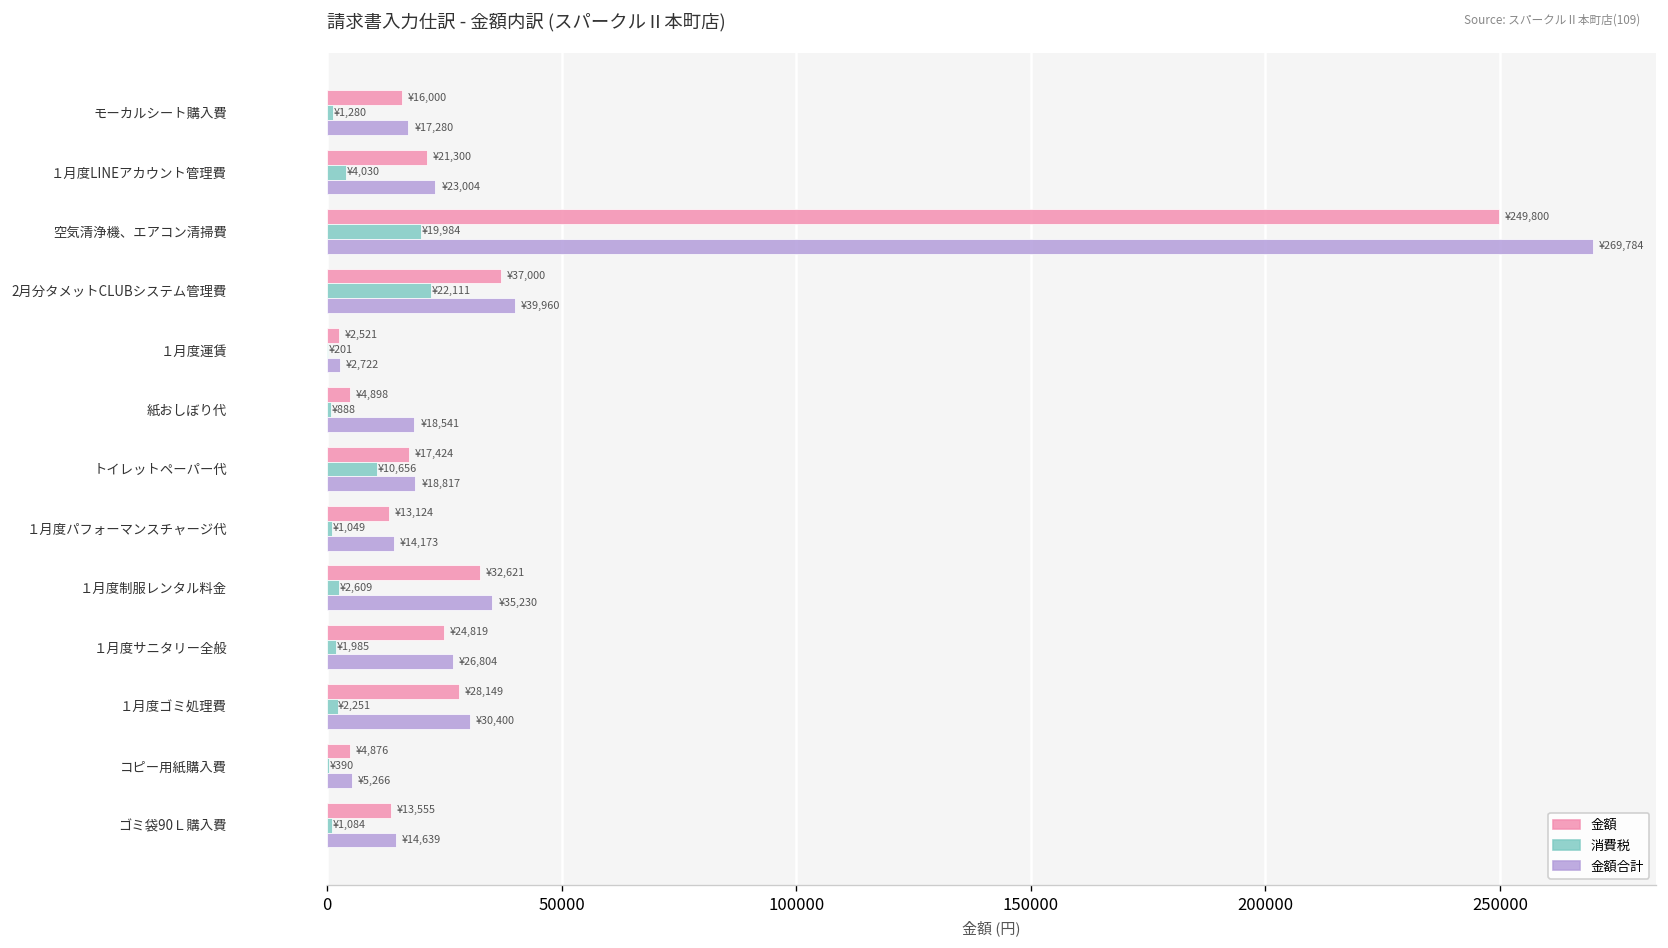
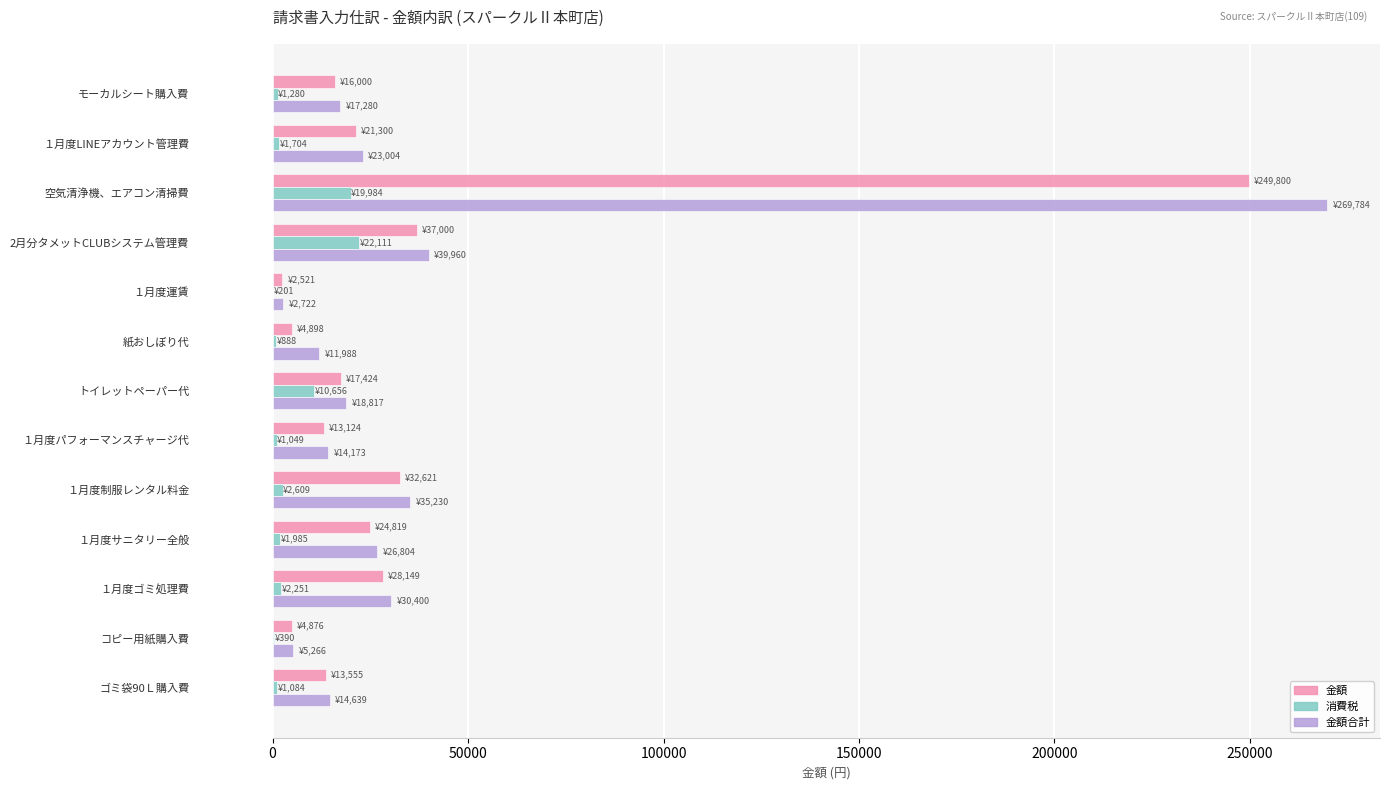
  {
    "金額": {
      "モーカルシート購入費": "¥16,000",
      "１月度LINEアカウント管理費": "¥21,300",
      "空気清浄機、エアコン清掃費": "¥249,800",
      "2月分タメットCLUBシステム管理費": "¥37,000",
      "１月度運賃": "¥2,521",
      "紙おしぼり代": "¥4,898",
      "トイレットペーパー代": "¥17,424",
      "１月度パフォーマンスチャージ代": "¥13,124",
      "１月度制服レンタル料金": "¥32,621",
      "１月度サニタリー全般": "¥24,819",
      "１月度ゴミ処理費": "¥28,149",
      "コピー用紙購入費": "¥4,876",
      "ゴミ袋90Ｌ購入費": "¥13,555"
    },
    "消費税": {
      "モーカルシート購入費": "¥1,280",
-     "１月度LINEアカウント管理費": "¥4,030",
+     "１月度LINEアカウント管理費": "¥1,704",
      "空気清浄機、エアコン清掃費": "¥19,984",
      "2月分タメットCLUBシステム管理費": "¥22,111",
      "１月度運賃": "¥201",
      "紙おしぼり代": "¥888",
      "トイレットペーパー代": "¥10,656",
      "１月度パフォーマンスチャージ代": "¥1,049",
      "１月度制服レンタル料金": "¥2,609",
      "１月度サニタリー全般": "¥1,985",
      "１月度ゴミ処理費": "¥2,251",
      "コピー用紙購入費": "¥390",
      "ゴミ袋90Ｌ購入費": "¥1,084"
    },
    "金額合計": {
      "モーカルシート購入費": "¥17,280",
      "１月度LINEアカウント管理費": "¥23,004",
      "空気清浄機、エアコン清掃費": "¥269,784",
      "2月分タメットCLUBシステム管理費": "¥39,960",
      "１月度運賃": "¥2,722",
-     "紙おしぼり代": "¥18,541",
+     "紙おしぼり代": "¥11,988",
      "トイレットペーパー代": "¥18,817",
      "１月度パフォーマンスチャージ代": "¥14,173",
      "１月度制服レンタル料金": "¥35,230",
      "１月度サニタリー全般": "¥26,804",
      "１月度ゴミ処理費": "¥30,400",
      "コピー用紙購入費": "¥5,266",
      "ゴミ袋90Ｌ購入費": "¥14,639"
    }
  }
